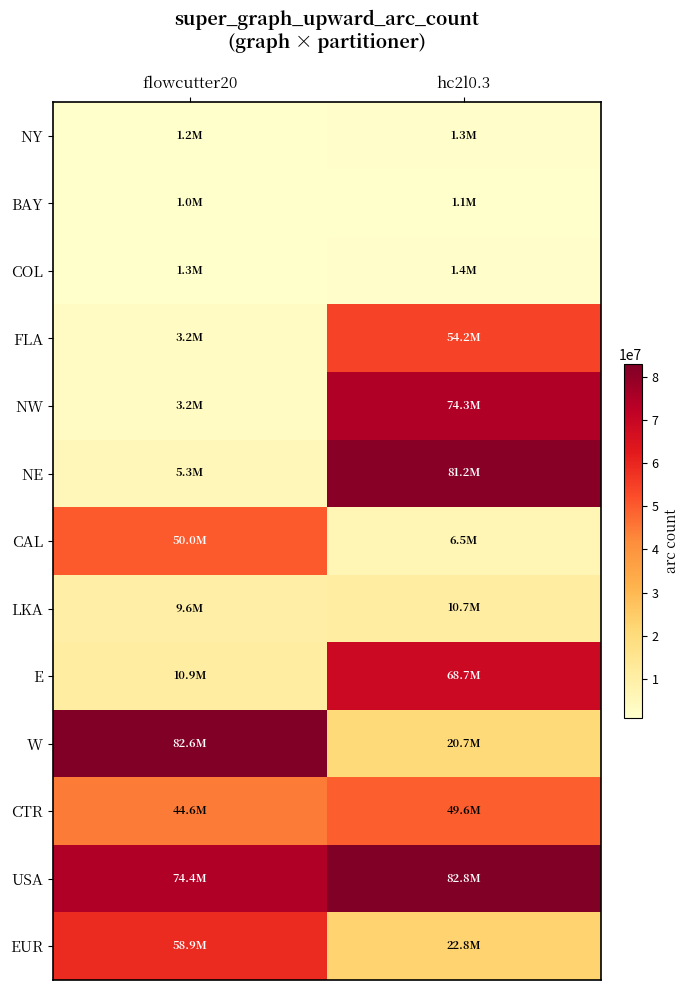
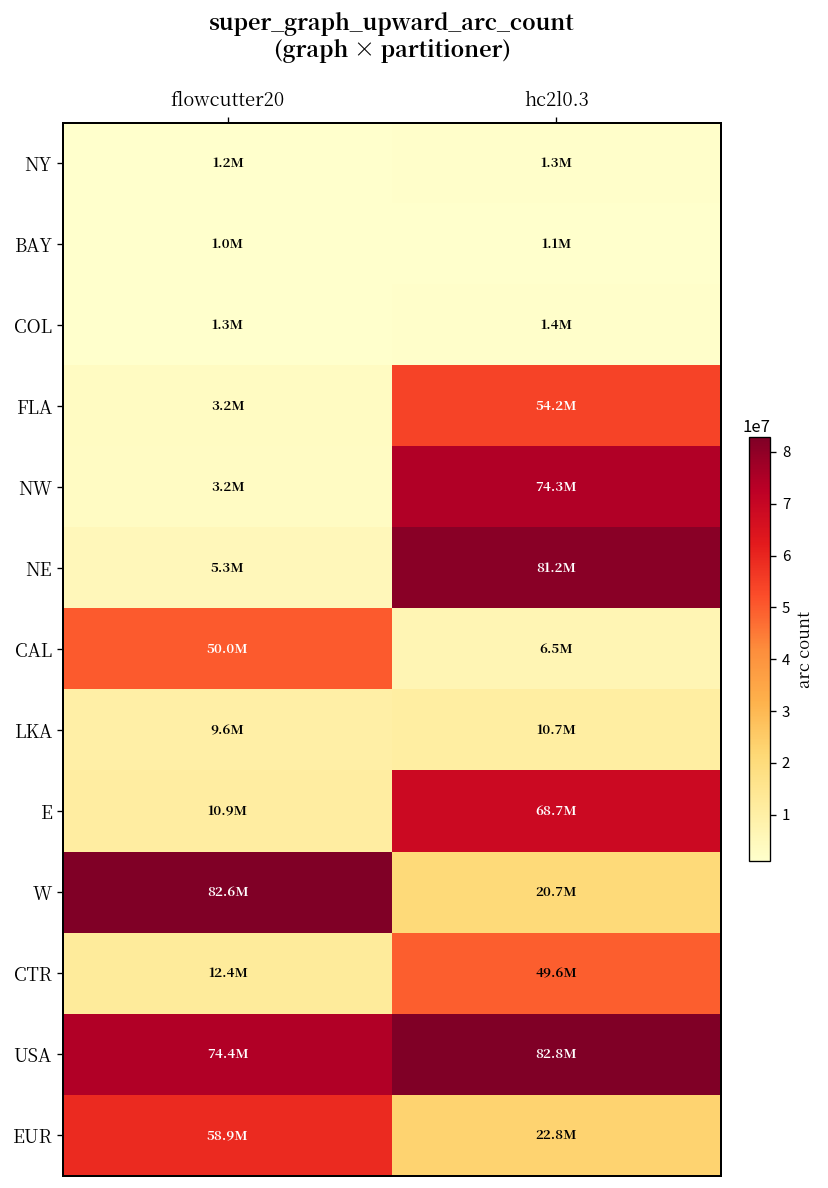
  {
    "NY": {
      "flowcutter20": "1.2M",
      "hc2l0.3": "1.3M"
    },
    "BAY": {
      "flowcutter20": "1.0M",
      "hc2l0.3": "1.1M"
    },
    "COL": {
      "flowcutter20": "1.3M",
      "hc2l0.3": "1.4M"
    },
    "FLA": {
      "flowcutter20": "3.2M",
      "hc2l0.3": "54.2M"
    },
    "NW": {
      "flowcutter20": "3.2M",
      "hc2l0.3": "74.3M"
    },
    "NE": {
      "flowcutter20": "5.3M",
      "hc2l0.3": "81.2M"
    },
    "CAL": {
      "flowcutter20": "50.0M",
      "hc2l0.3": "6.5M"
    },
    "LKA": {
      "flowcutter20": "9.6M",
      "hc2l0.3": "10.7M"
    },
    "E": {
      "flowcutter20": "10.9M",
      "hc2l0.3": "68.7M"
    },
    "W": {
      "flowcutter20": "82.6M",
      "hc2l0.3": "20.7M"
    },
    "CTR": {
-     "flowcutter20": "44.6M",
+     "flowcutter20": "12.4M",
      "hc2l0.3": "49.6M"
    },
    "USA": {
      "flowcutter20": "74.4M",
      "hc2l0.3": "82.8M"
    },
    "EUR": {
      "flowcutter20": "58.9M",
      "hc2l0.3": "22.8M"
    }
  }
